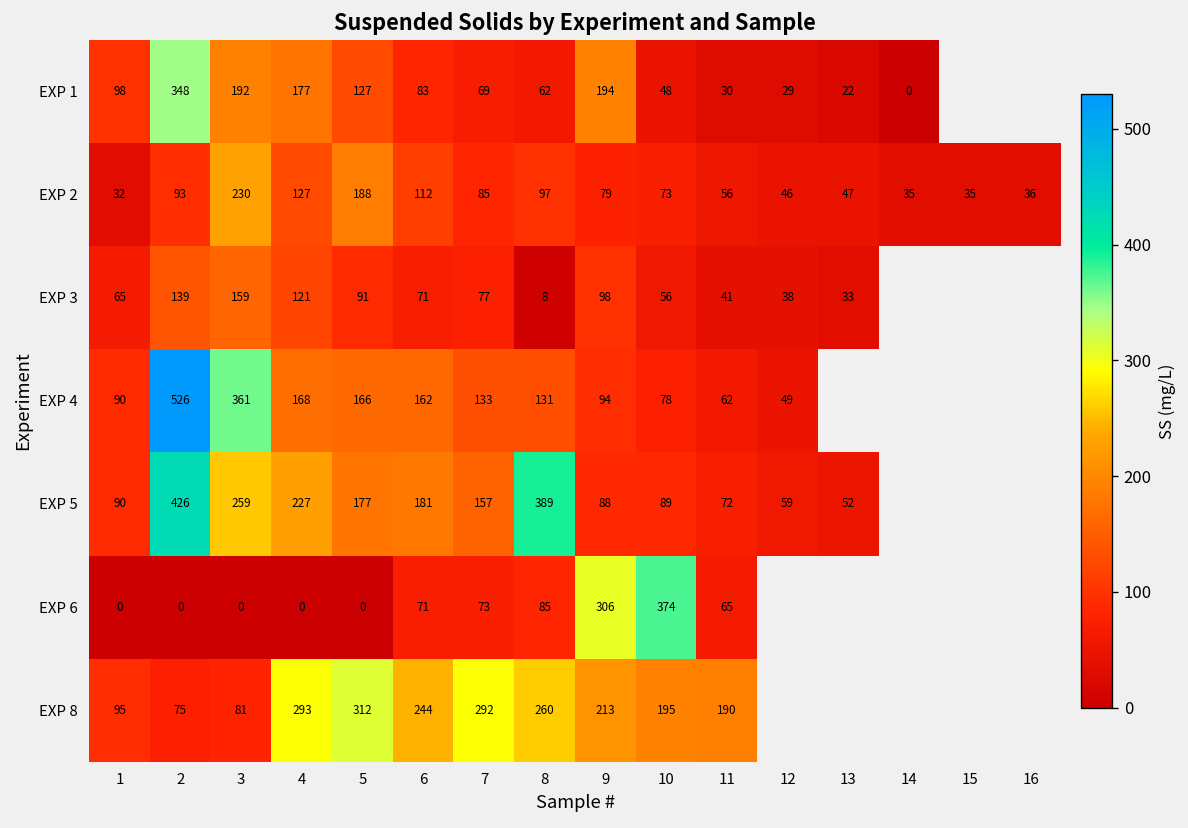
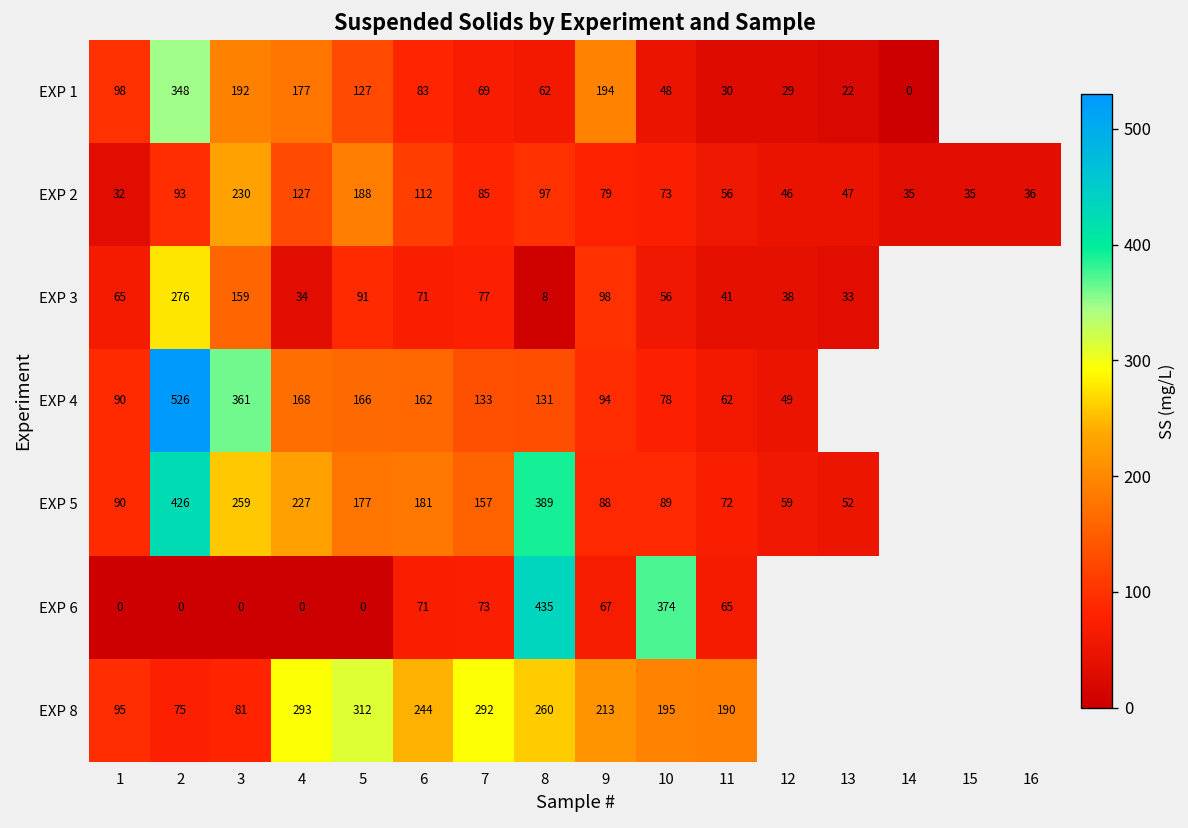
  {
    "EXP 1": {
      "1": 98,
      "2": 348,
      "3": 192,
      "4": 177,
      "5": 127,
      "6": 83,
      "7": 69,
      "8": 62,
      "9": 194,
      "10": 48,
      "11": 30,
      "12": 29,
      "13": 22,
      "14": 0
    },
    "EXP 2": {
      "1": 32,
      "2": 93,
      "3": 230,
      "4": 127,
      "5": 188,
      "6": 112,
      "7": 85,
      "8": 97,
      "9": 79,
      "10": 73,
      "11": 56,
      "12": 46,
      "13": 47,
      "14": 35,
      "15": 35,
      "16": 36
    },
    "EXP 3": {
      "1": 65,
-     "2": 139,
+     "2": 276,
      "3": 159,
-     "4": 121,
+     "4": 34,
      "5": 91,
      "6": 71,
      "7": 77,
      "8": 8,
      "9": 98,
      "10": 56,
      "11": 41,
      "12": 38,
      "13": 33
    },
    "EXP 4": {
      "1": 90,
      "2": 526,
      "3": 361,
      "4": 168,
      "5": 166,
      "6": 162,
      "7": 133,
      "8": 131,
      "9": 94,
      "10": 78,
      "11": 62,
      "12": 49
    },
    "EXP 5": {
      "1": 90,
      "2": 426,
      "3": 259,
      "4": 227,
      "5": 177,
      "6": 181,
      "7": 157,
      "8": 389,
      "9": 88,
      "10": 89,
      "11": 72,
      "12": 59,
      "13": 52
    },
    "EXP 6": {
      "1": 0,
      "2": 0,
      "3": 0,
      "4": 0,
      "5": 0,
      "6": 71,
      "7": 73,
-     "8": 85,
-     "9": 306,
+     "8": 435,
+     "9": 67,
      "10": 374,
      "11": 65
    },
    "EXP 8": {
      "1": 95,
      "2": 75,
      "3": 81,
      "4": 293,
      "5": 312,
      "6": 244,
      "7": 292,
      "8": 260,
      "9": 213,
      "10": 195,
      "11": 190
    }
  }
